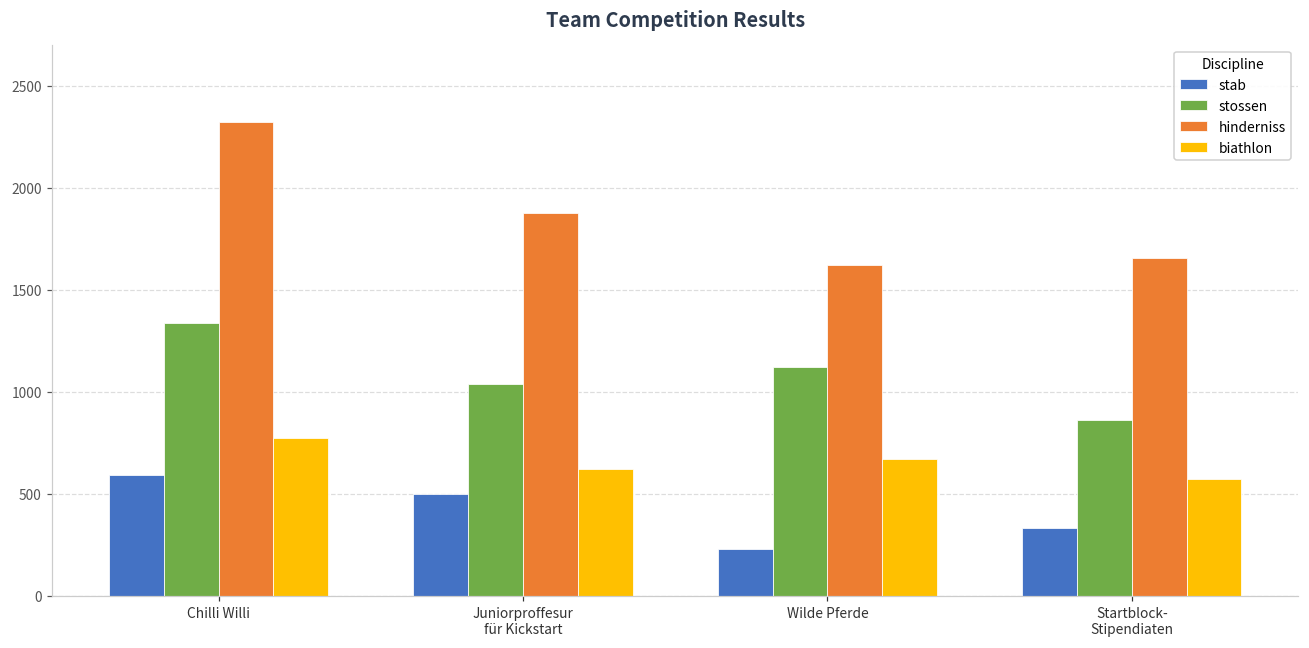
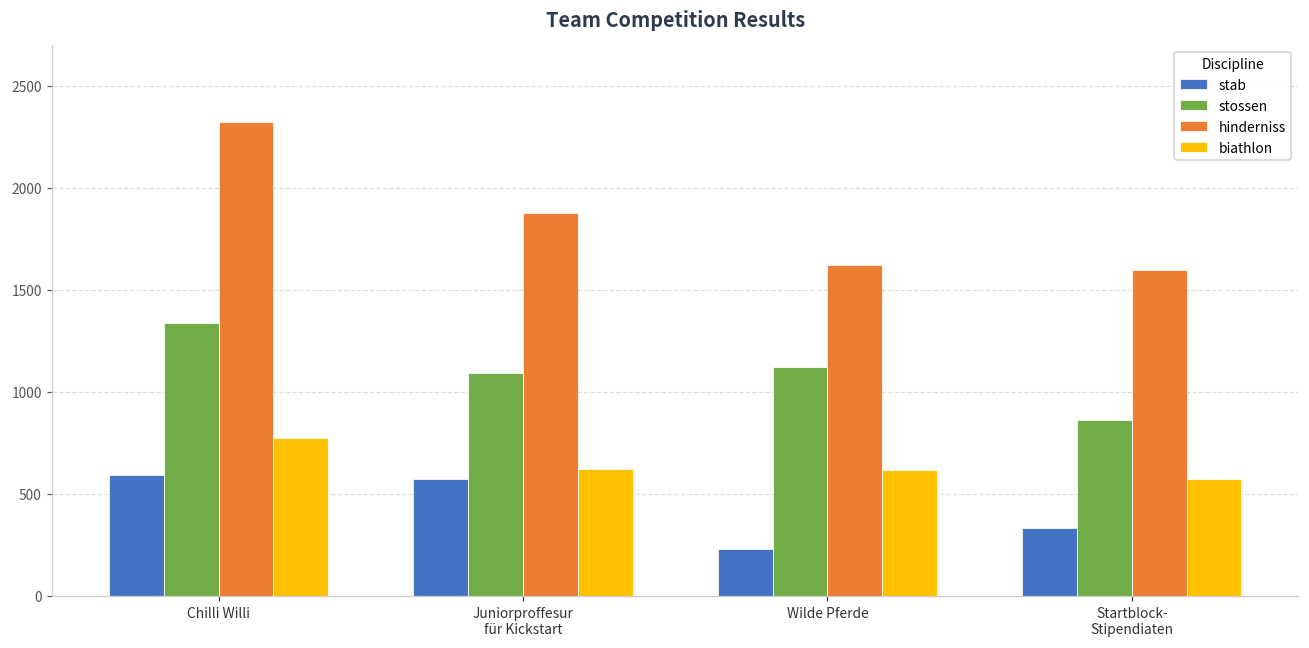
  {
    "stab": {
      "Chilli Willi": 590,
-     "Juniorproffesur für Kickstart": 500,
+     "Juniorproffesur für Kickstart": 570,
      "Wilde Pferde": 230,
      "Startblock- Stipendiaten": 330
    },
    "stossen": {
      "Chilli Willi": 1340,
-     "Juniorproffesur für Kickstart": 1040,
+     "Juniorproffesur für Kickstart": 1090,
      "Wilde Pferde": 1120,
      "Startblock- Stipendiaten": 860
    },
    "hinderniss": {
      "Chilli Willi": 2320,
      "Juniorproffesur für Kickstart": 1880,
      "Wilde Pferde": 1620,
-     "Startblock- Stipendiaten": 1650
+     "Startblock- Stipendiaten": 1600
    },
    "biathlon": {
      "Chilli Willi": 770,
      "Juniorproffesur für Kickstart": 620,
-     "Wilde Pferde": 670,
+     "Wilde Pferde": 610,
      "Startblock- Stipendiaten": 570
    }
  }
